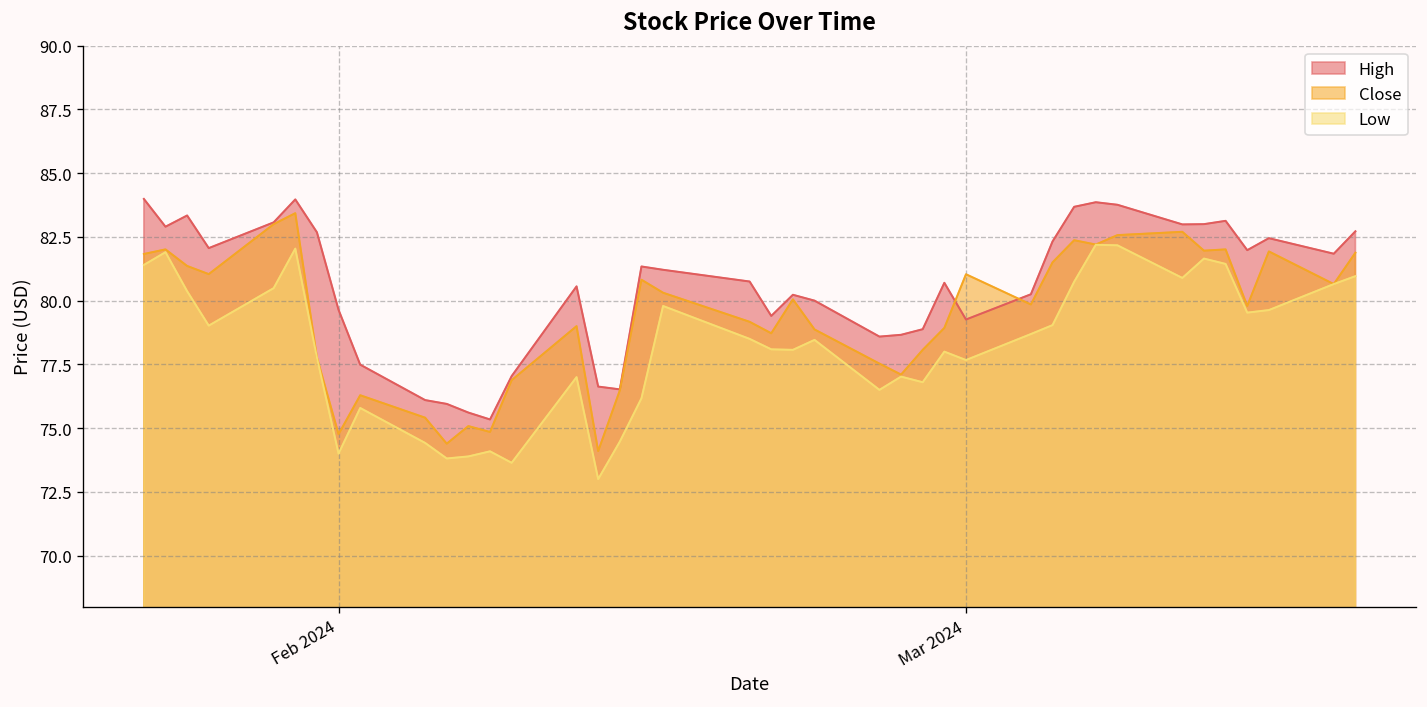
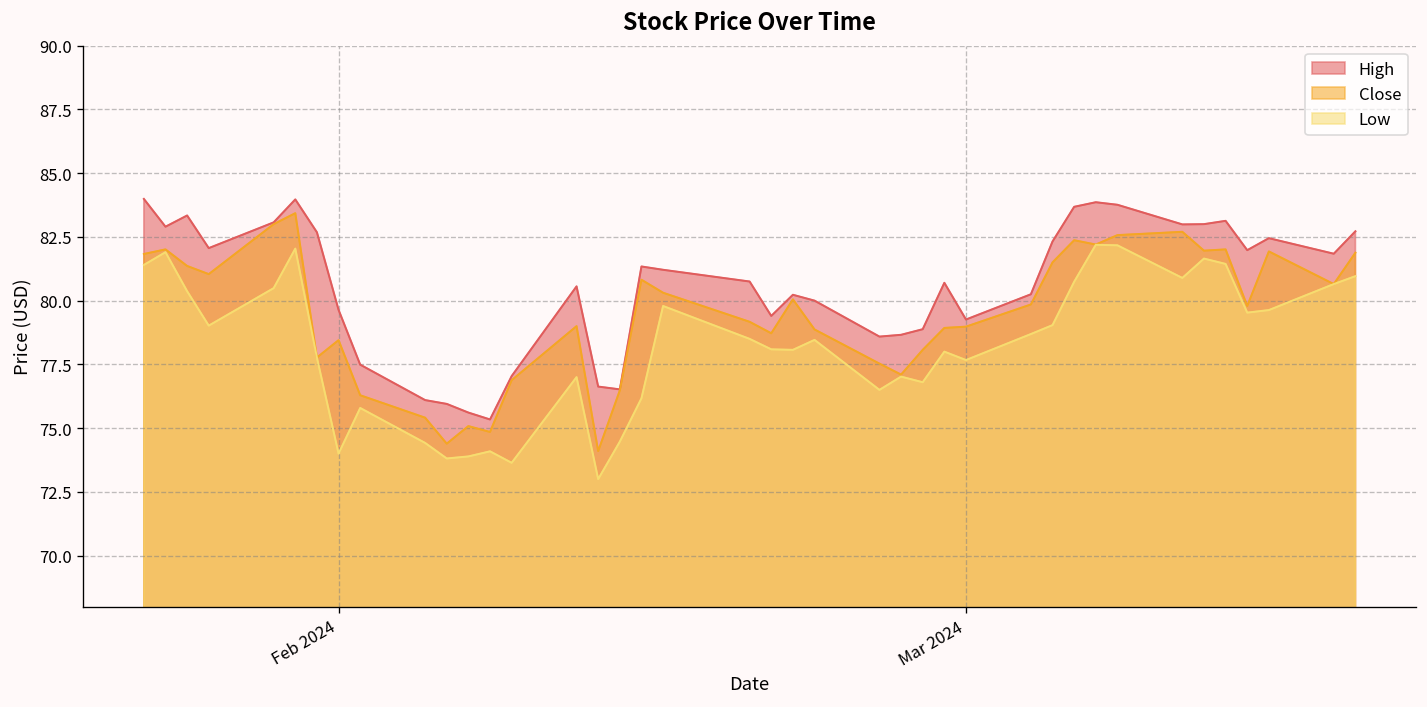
  {
    "High": {
      "Feb 2024": 79.6,
      "Mar 2024": 79.3
    },
    "Close": {
-     "Feb 2024": 74.8,
-     "Mar 2024": 81.0
+     "Feb 2024": 78.4,
+     "Mar 2024": 79.0
    },
    "Low": {
      "Feb 2024": 74.0,
      "Mar 2024": 77.7
    }
  }
